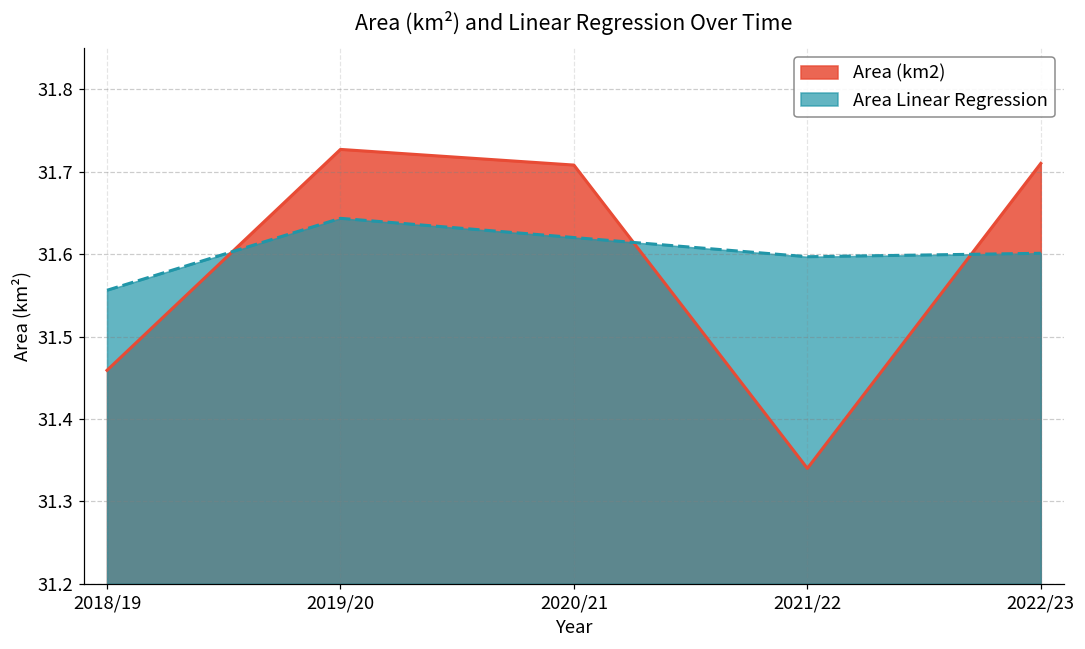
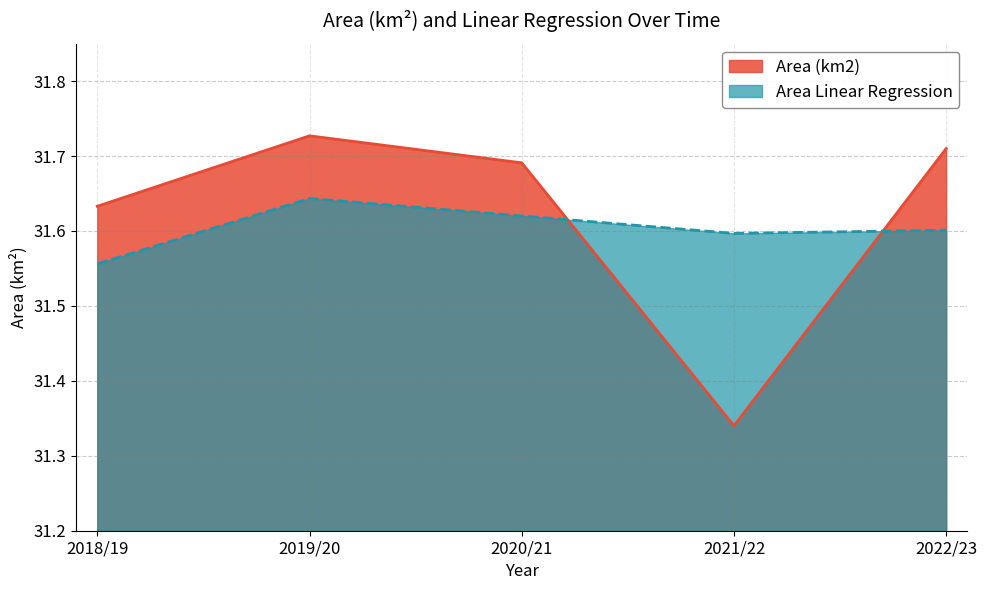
  {
    "Area (km2)": {
-     "2018/19": 31.46,
+     "2018/19": 31.63,
      "2019/20": 31.73,
-     "2020/21": 31.71,
+     "2020/21": 31.69,
      "2021/22": 31.34,
      "2022/23": 31.71
    },
    "Area Linear Regression": {
      "2018/19": 31.56,
      "2019/20": 31.64,
      "2020/21": 31.62,
      "2021/22": 31.60,
      "2022/23": 31.60
    }
  }
